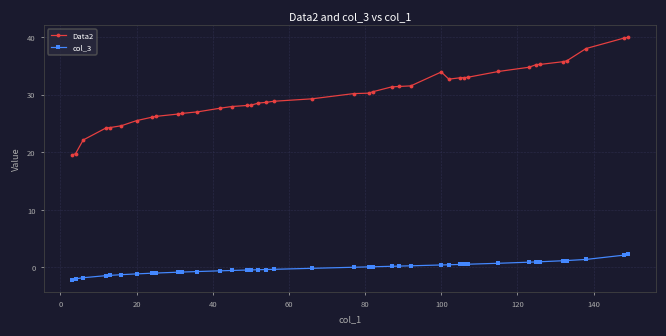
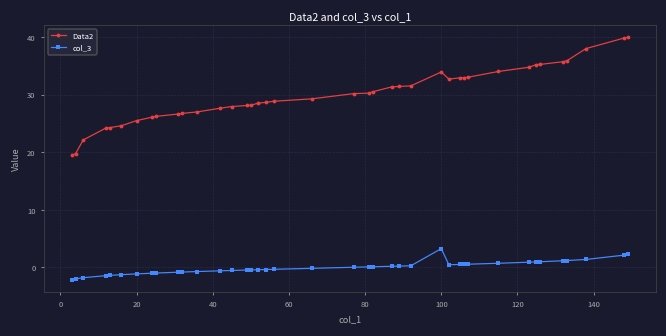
  {
    "Data2": {
      "20": 25,
      "100": 34
    },
    "col_3": {
      "20": -1,
-     "100": 0
+     "100": 3
    }
  }
